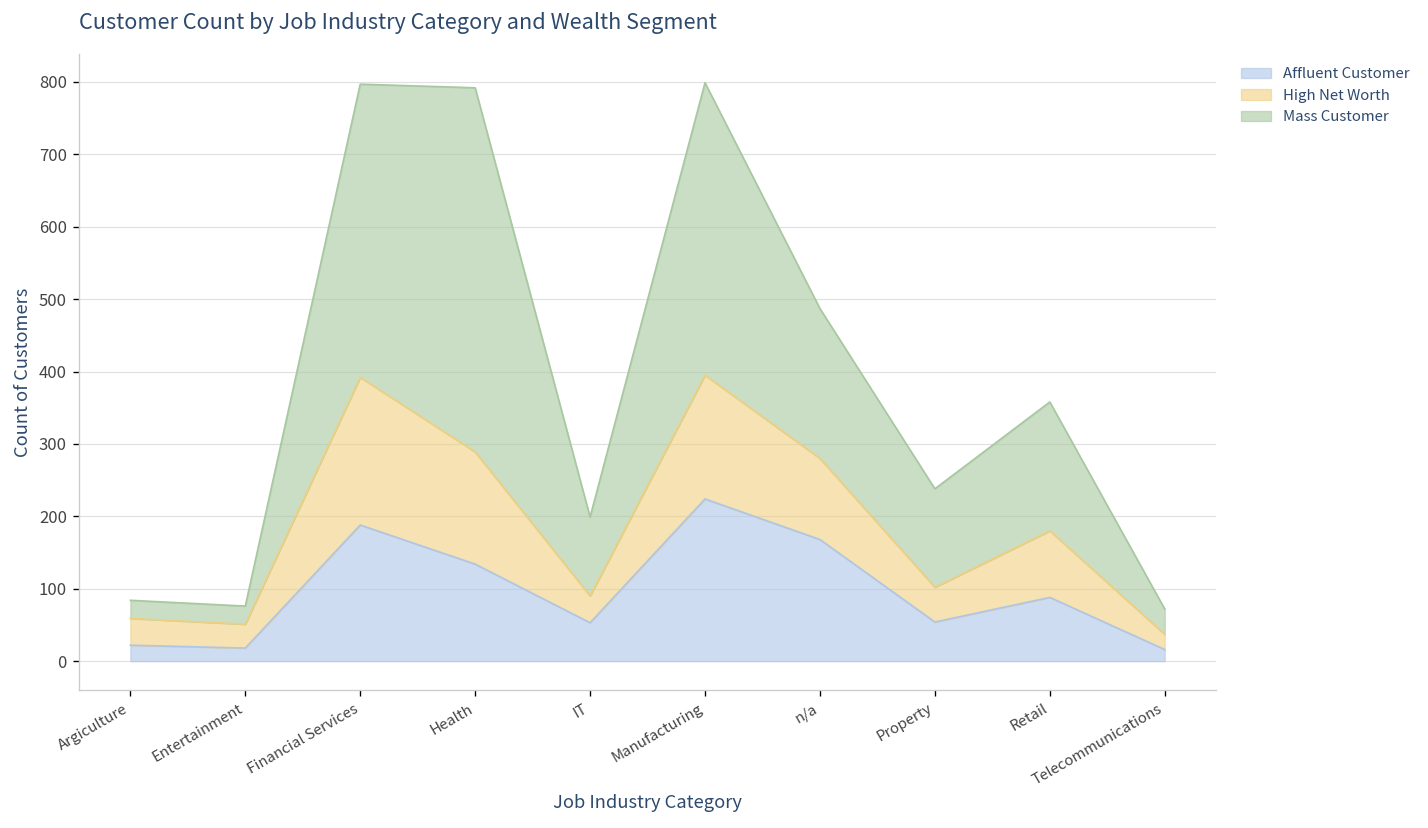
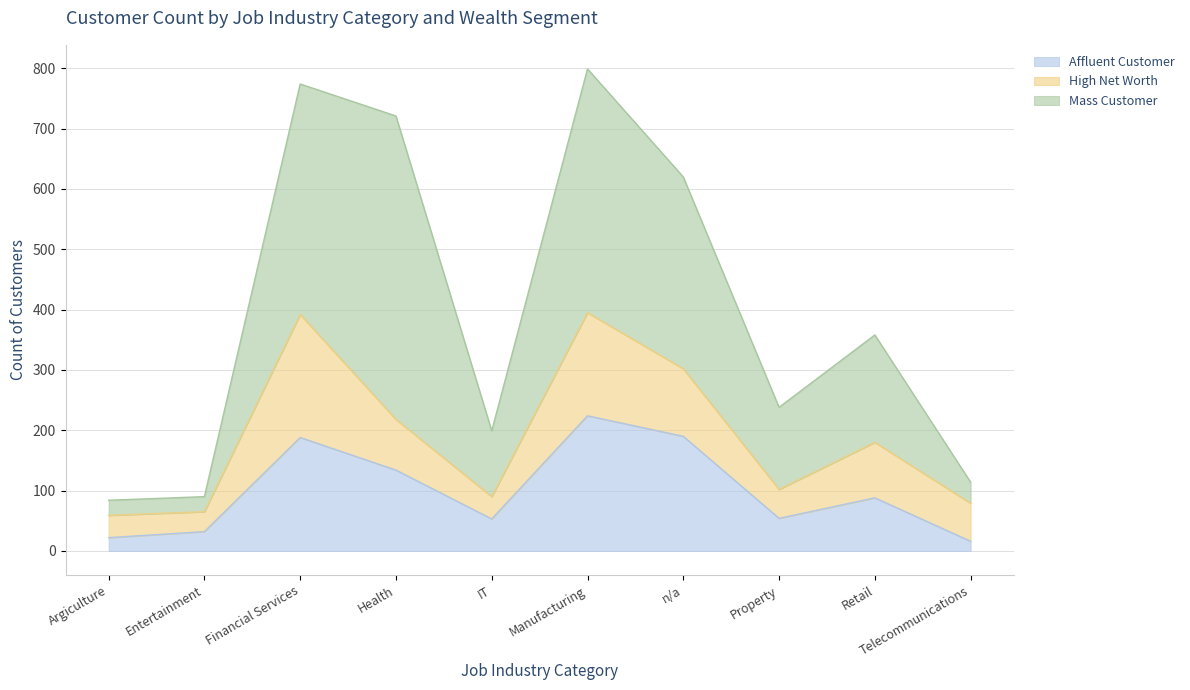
  {
    "Affluent Customer": {
      "Argiculture": 20,
-     "Entertainment": 20,
+     "Entertainment": 30,
      "Financial Services": 190,
      "Health": 130,
      "IT": 50,
      "Manufacturing": 220,
-     "n/a": 170,
+     "n/a": 190,
      "Property": 50,
      "Retail": 90,
      "Telecommunications": 20
    },
    "High Net Worth": {
      "Argiculture": 40,
      "Entertainment": 30,
      "Financial Services": 200,
-     "Health": 160,
+     "Health": 80,
      "IT": 40,
      "Manufacturing": 170,
      "n/a": 110,
      "Property": 50,
      "Retail": 90,
-     "Telecommunications": 20
+     "Telecommunications": 60
    },
    "Mass Customer": {
      "Argiculture": 30,
      "Entertainment": 30,
-     "Financial Services": 410,
+     "Financial Services": 380,
      "Health": 500,
      "IT": 110,
      "Manufacturing": 400,
-     "n/a": 210,
+     "n/a": 320,
      "Property": 140,
      "Retail": 180,
      "Telecommunications": 40
    }
  }
